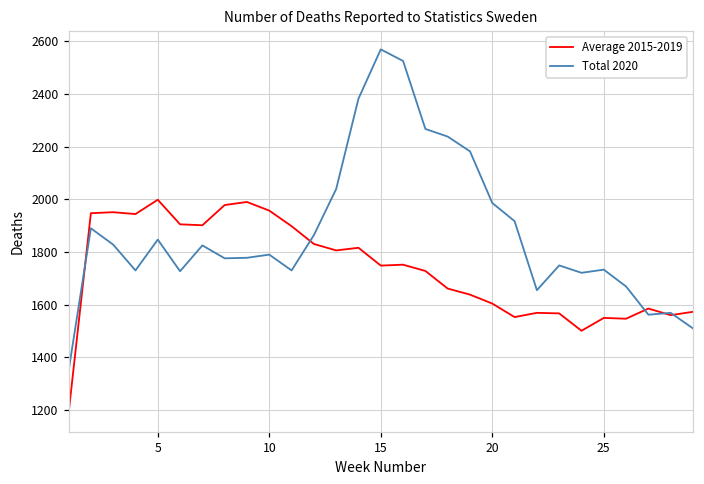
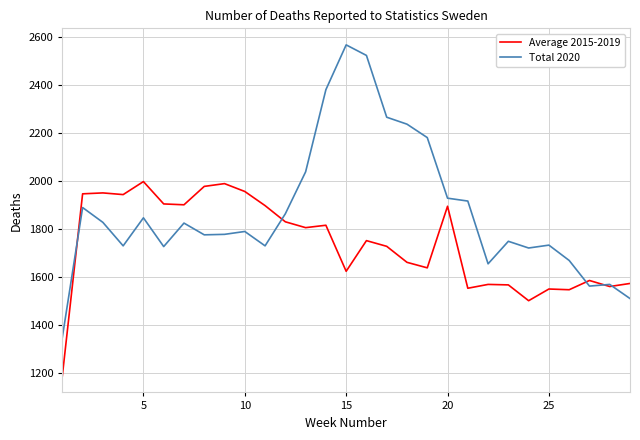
  {
    "Average 2015-2019": {
      "5": 2000,
      "10": 1960,
-     "15": 1750,
-     "20": 1600,
+     "15": 1620,
+     "20": 1900,
      "25": 1550
    },
    "Total 2020": {
      "5": 1850,
      "10": 1790,
      "15": 2570,
-     "20": 1990,
+     "20": 1930,
      "25": 1730
    }
  }
